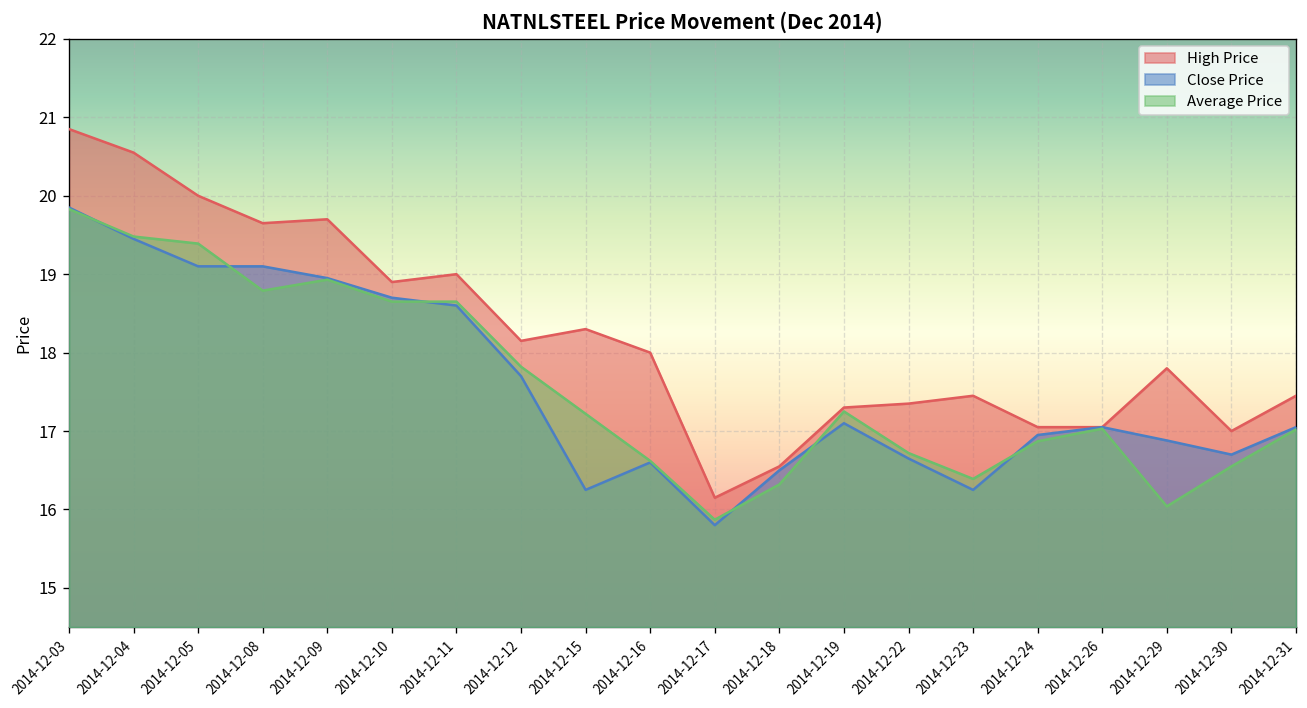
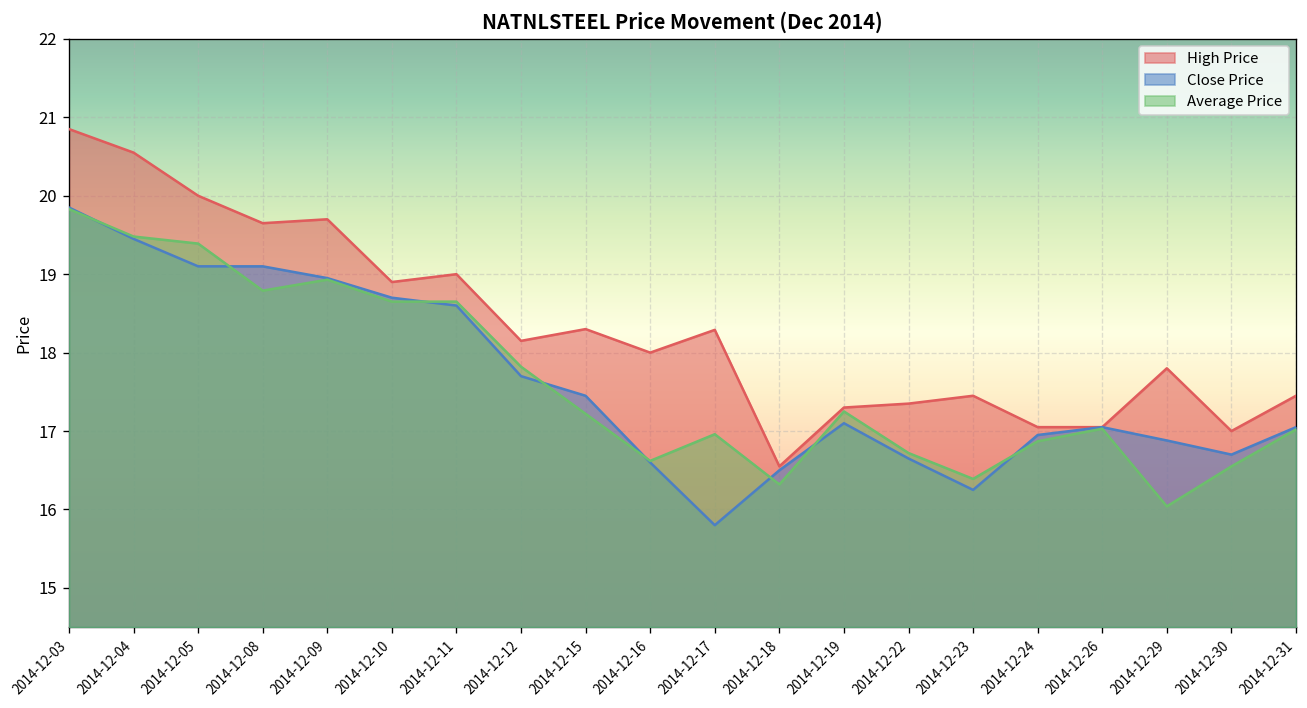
  {
    "High Price": {
      "2014-12-03": 20.9,
      "2014-12-04": 20.6,
      "2014-12-05": 20.0,
      "2014-12-08": 19.7,
      "2014-12-09": 19.7,
      "2014-12-10": 18.9,
      "2014-12-11": 19.0,
      "2014-12-12": 18.2,
      "2014-12-15": 18.3,
      "2014-12-16": 18.0,
-     "2014-12-17": 16.2,
+     "2014-12-17": 18.3,
      "2014-12-18": 16.6,
      "2014-12-19": 17.3,
      "2014-12-22": 17.4,
      "2014-12-23": 17.5,
      "2014-12-24": 17.1,
      "2014-12-29": 17.8,
      "2014-12-30": 17.0,
      "2014-12-31": 17.5
    },
    "Close Price": {
      "2014-12-05": 19.1,
      "2014-12-08": 19.1,
      "2014-12-10": 18.7,
      "2014-12-11": 18.6,
      "2014-12-12": 17.7,
-     "2014-12-15": 16.3,
+     "2014-12-15": 17.5,
      "2014-12-17": 15.8,
      "2014-12-18": 16.5,
      "2014-12-19": 17.1,
      "2014-12-22": 16.7,
      "2014-12-23": 16.3,
      "2014-12-24": 17.0,
      "2014-12-29": 16.9,
      "2014-12-30": 16.7
    },
    "Average Price": {
      "2014-12-05": 19.4,
      "2014-12-08": 18.8,
      "2014-12-10": 18.7,
      "2014-12-11": 18.7,
      "2014-12-12": 17.8,
      "2014-12-15": 17.2,
-     "2014-12-17": 15.9,
+     "2014-12-17": 17.0,
      "2014-12-18": 16.3,
      "2014-12-19": 17.3,
      "2014-12-22": 16.7,
      "2014-12-23": 16.4,
      "2014-12-24": 16.9,
      "2014-12-29": 16.0,
      "2014-12-30": 16.6
    }
  }
